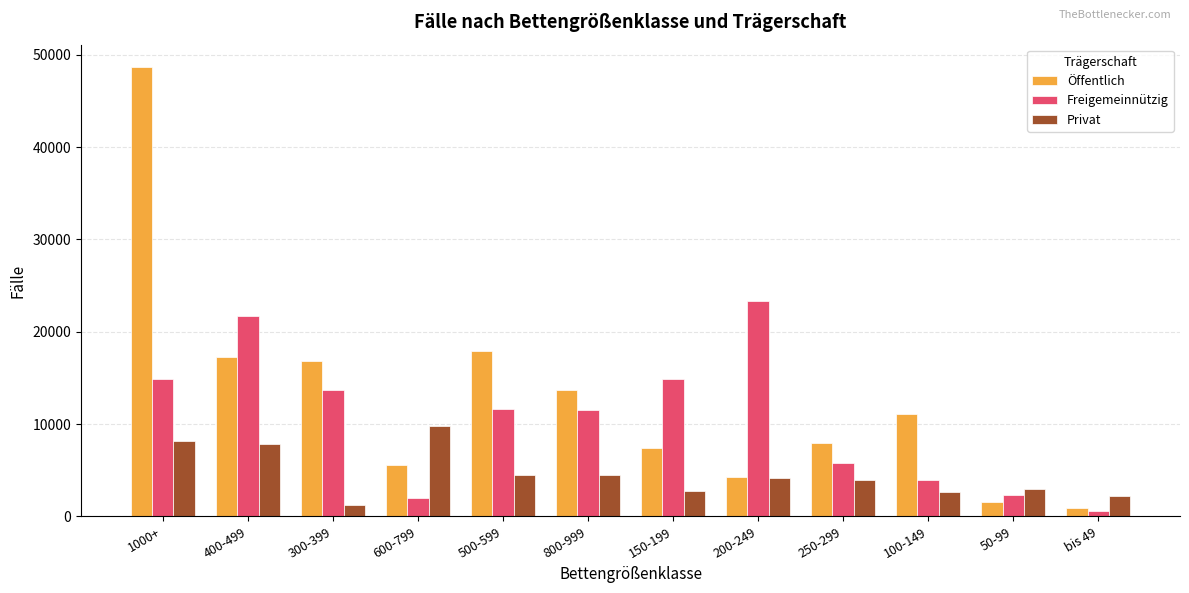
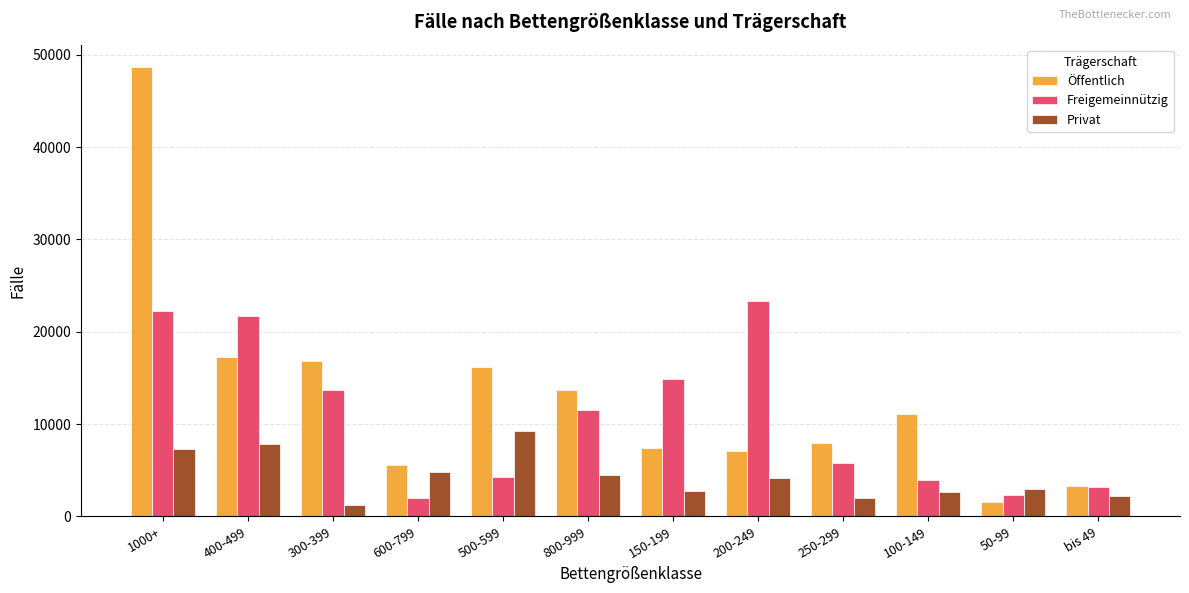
  {
    "Öffentlich": {
      "1000+": 49000,
      "400-499": 17000,
      "300-399": 17000,
      "600-799": 6000,
-     "500-599": 18000,
+     "500-599": 16000,
      "800-999": 14000,
      "150-199": 7000,
-     "200-249": 4000,
+     "200-249": 7000,
      "250-299": 8000,
      "100-149": 11000,
      "50-99": 2000,
-     "bis 49": 1000
+     "bis 49": 3000
    },
    "Freigemeinnützig": {
-     "1000+": 15000,
+     "1000+": 22000,
      "400-499": 22000,
      "300-399": 14000,
      "600-799": 2000,
-     "500-599": 12000,
+     "500-599": 4000,
      "800-999": 12000,
      "150-199": 15000,
      "200-249": 23000,
      "250-299": 6000,
      "100-149": 4000,
      "50-99": 2000,
-     "bis 49": 1000
+     "bis 49": 3000
    },
    "Privat": {
-     "1000+": 8000,
+     "1000+": 7000,
      "400-499": 8000,
      "300-399": 1000,
-     "600-799": 10000,
-     "500-599": 5000,
+     "600-799": 5000,
+     "500-599": 9000,
      "800-999": 4000,
      "150-199": 3000,
      "200-249": 4000,
-     "250-299": 4000,
+     "250-299": 2000,
      "100-149": 3000,
      "50-99": 3000,
      "bis 49": 2000
    }
  }
